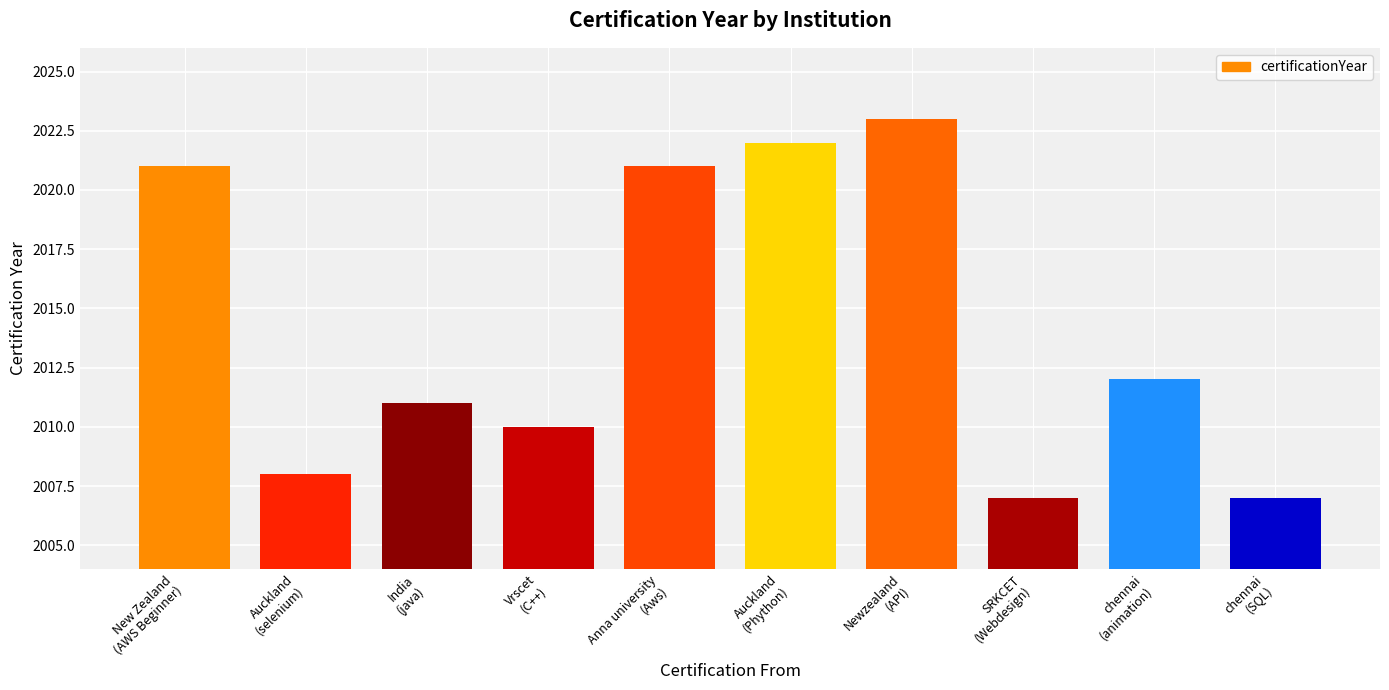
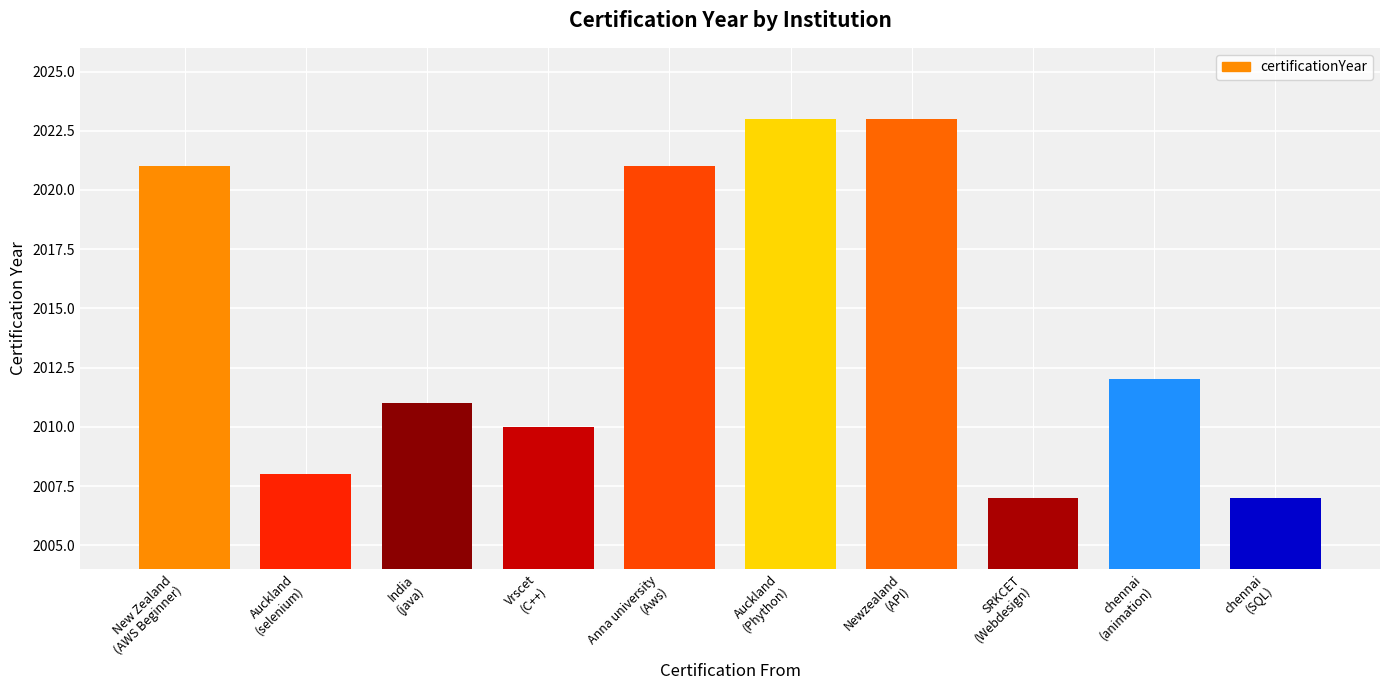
  {
    "New Zealand (AWS Beginner)": 2021,
    "Auckland (selenium)": 2008,
    "India (java)": 2011,
    "Vrscet (C++)": 2010,
    "Anna university (Aws)": 2021,
-   "Auckland (Phython)": 2022,
+   "Auckland (Phython)": 2023,
    "Newzealand (API)": 2023,
    "SRKCET (Webdesign)": 2007,
    "chennai (animation)": 2012,
    "chennai (SQL)": 2007
  }
